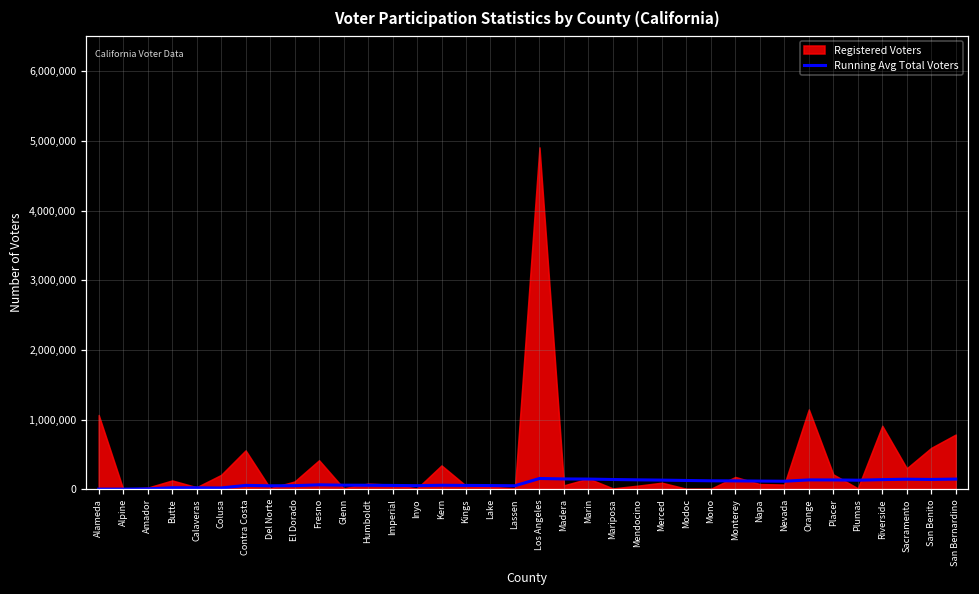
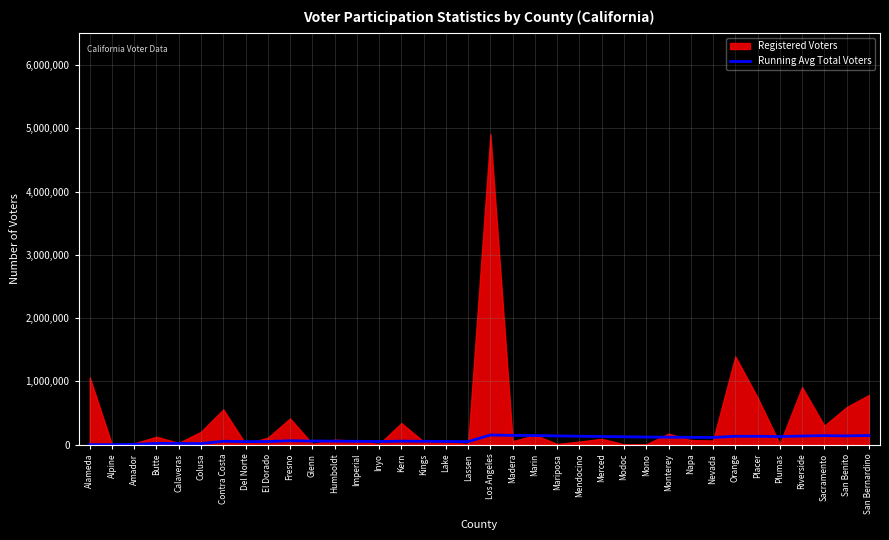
  {
    "Running Avg Total Voters": {
      "Alameda": "0",
      "Butte": "0",
      "Colusa": "0",
      "Contra Costa": "100,000",
      "El Dorado": "0",
      "Fresno": "100,000",
      "Glenn": "100,000",
      "Inyo": "0",
      "Kern": "100,000",
      "Los Angeles": "200,000",
      "Madera": "100,000",
      "Mariposa": "100,000",
      "Mendocino": "100,000",
      "Modoc": "100,000",
      "Mono": "100,000",
      "Monterey": "100,000",
      "Napa": "100,000",
      "Nevada": "100,000",
      "Orange": "100,000",
      "Placer": "100,000",
      "Plumas": "100,000",
      "Riverside": "100,000",
      "Sacramento": "100,000",
      "San Benito": "100,000",
      "San Bernardino": "100,000"
    },
    "Registered Voters": {
      "Alameda": "1,100,000",
      "Butte": "100,000",
      "Colusa": "200,000",
      "Contra Costa": "600,000",
      "El Dorado": "100,000",
      "Fresno": "400,000",
      "Kern": "300,000",
      "Los Angeles": "4,900,000",
      "Madera": "100,000",
      "Mendocino": "0",
      "Monterey": "200,000",
      "Napa": "100,000",
      "Nevada": "100,000",
-     "Orange": "1,100,000",
-     "Placer": "200,000",
+     "Orange": "1,400,000",
+     "Placer": "700,000",
      "Riverside": "900,000",
      "Sacramento": "300,000",
      "San Benito": "600,000",
      "San Bernardino": "800,000"
    }
  }
